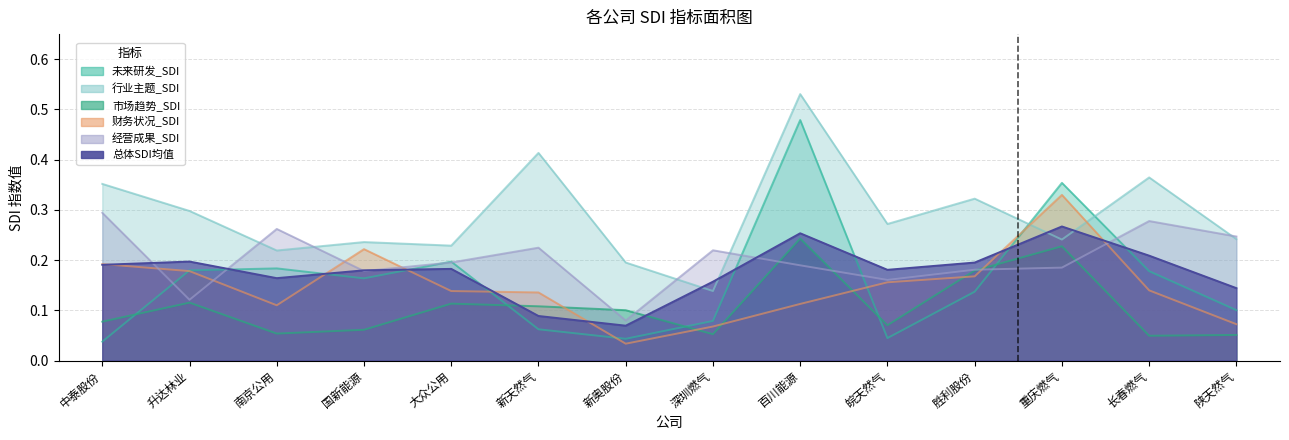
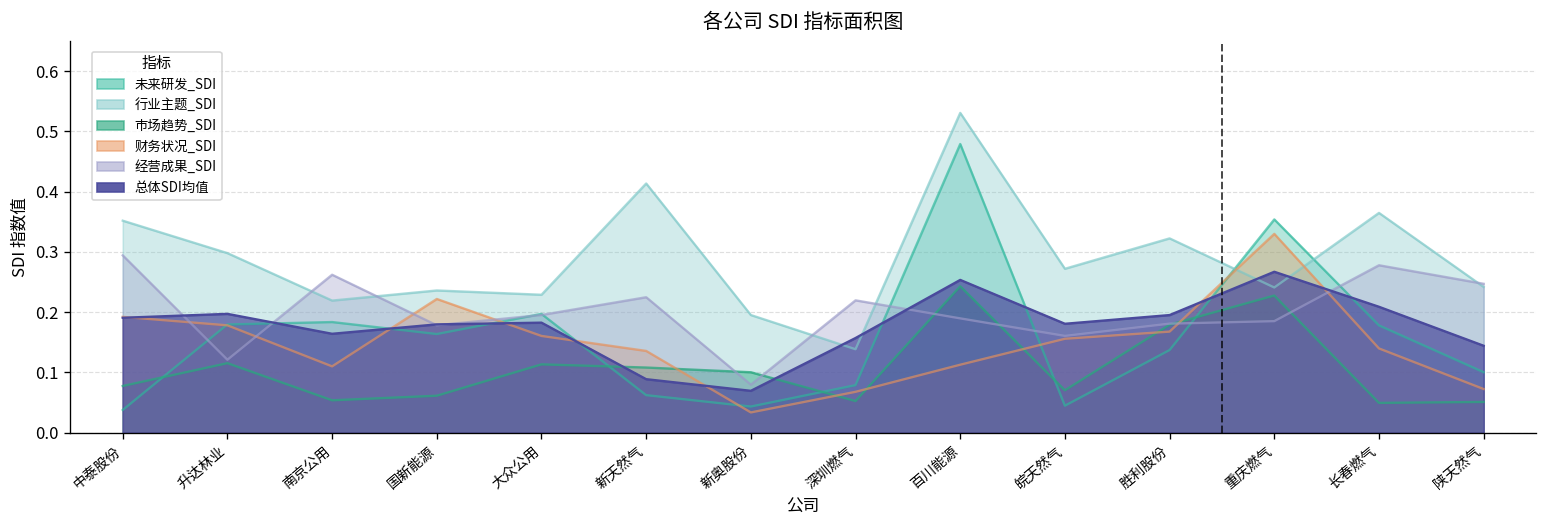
  {
    "财务状况_SDI": {
      "南京公用": 0.11,
      "国新能源": 0.22,
-     "大众公用": 0.14,
+     "大众公用": 0.16,
      "新天然气": 0.14,
      "新奥股份": 0.03,
      "深圳燃气": 0.07,
      "百川能源": 0.11,
      "胜利股份": 0.17,
      "重庆燃气": 0.33,
      "长春燃气": 0.14,
      "陕天然气": 0.07
    },
    "总体SDI均值": {
      "升达林业": 0.20,
      "南京公用": 0.16,
      "大众公用": 0.18,
      "新天然气": 0.09,
      "新奥股份": 0.07,
      "深圳燃气": 0.16,
      "百川能源": 0.25,
      "皖天然气": 0.18,
      "胜利股份": 0.20,
      "重庆燃气": 0.27,
      "长春燃气": 0.21,
      "陕天然气": 0.14
    }
  }
